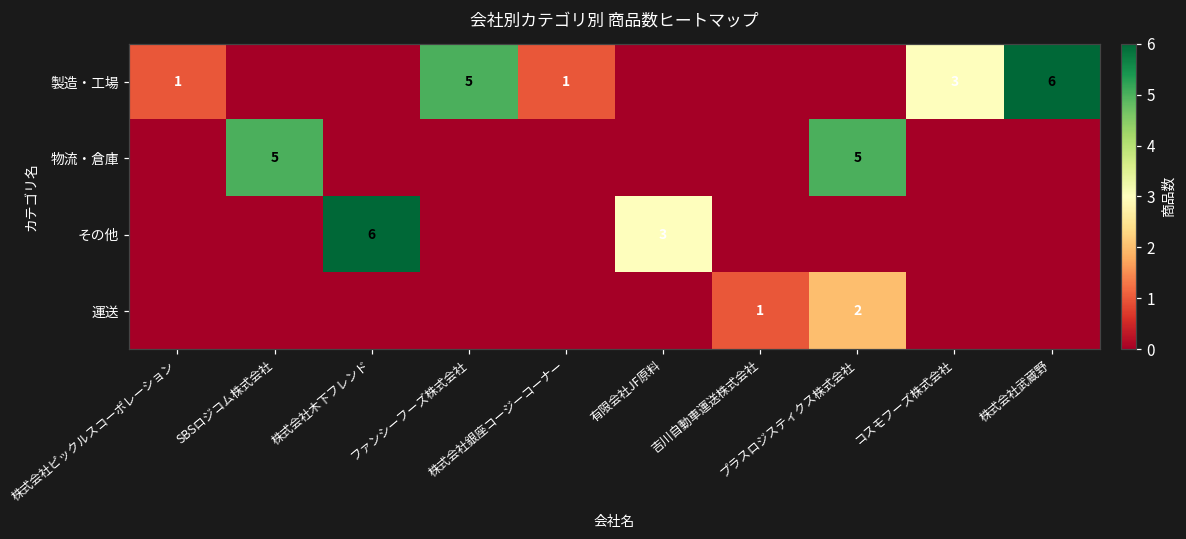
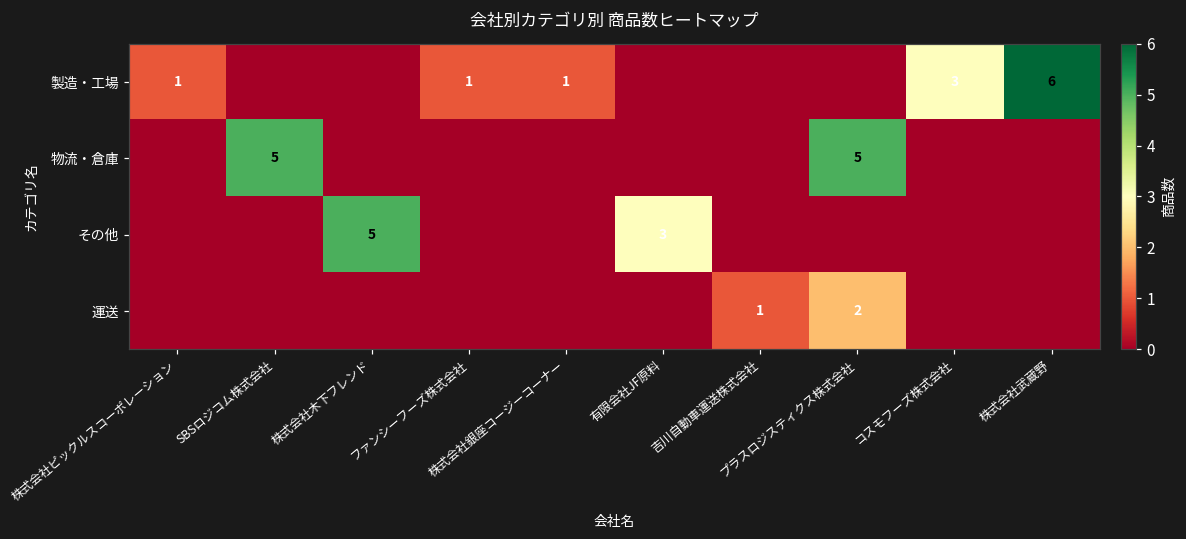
  {
    "製造・工場": {
      "株式会社ピックルスコーポレーション": 1,
-     "ファンシーフーズ株式会社": 5,
+     "ファンシーフーズ株式会社": 1,
      "株式会社銀座コージーコーナー": 1,
      "コスモフーズ株式会社": 3,
      "株式会社武蔵野": 6
    },
    "物流・倉庫": {
      "SBSロジコム株式会社": 5,
      "プラスロジスティクス株式会社": 5
    },
    "その他": {
-     "株式会社木下フレンド": 6,
+     "株式会社木下フレンド": 5,
      "有限会社JF原料": 3
    },
    "運送": {
      "吉川自動車運送株式会社": 1,
      "プラスロジスティクス株式会社": 2
    }
  }
